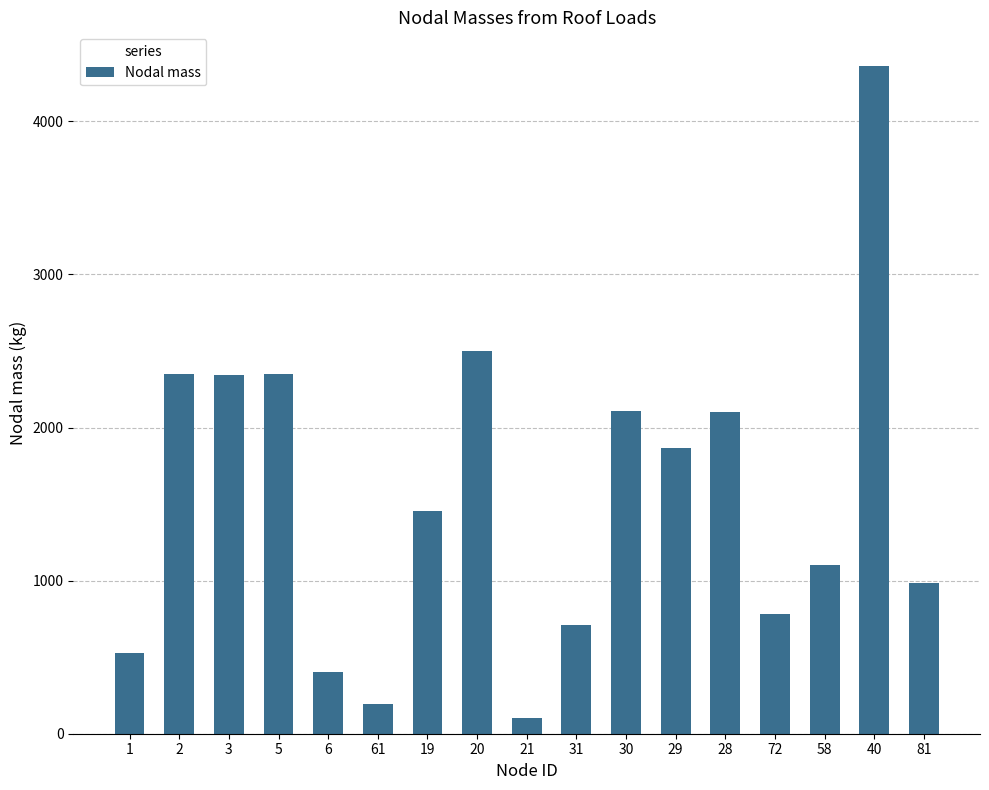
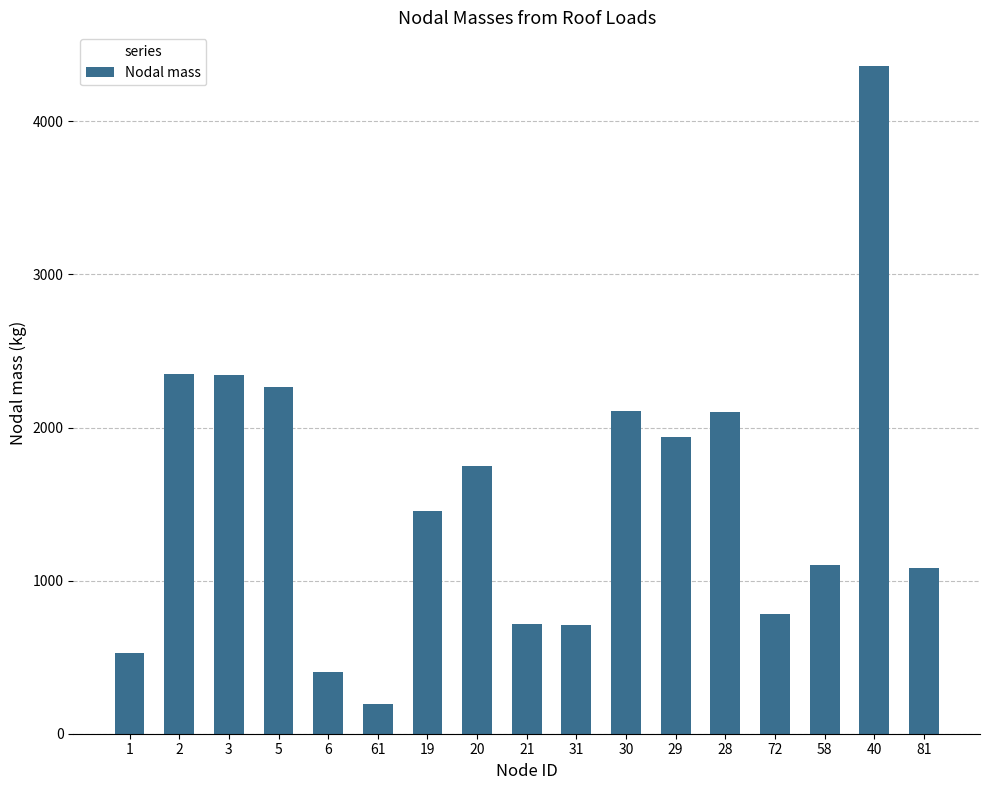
  {
    "1": 530,
    "2": 2350,
    "3": 2350,
-   "5": 2350,
+   "5": 2270,
    "6": 400,
    "61": 190,
    "19": 1460,
-   "20": 2500,
-   "21": 100,
+   "20": 1750,
+   "21": 710,
    "31": 710,
    "30": 2100,
-   "29": 1860,
+   "29": 1940,
    "28": 2100,
    "72": 780,
    "58": 1100,
    "40": 4360,
-   "81": 990
+   "81": 1080
  }
